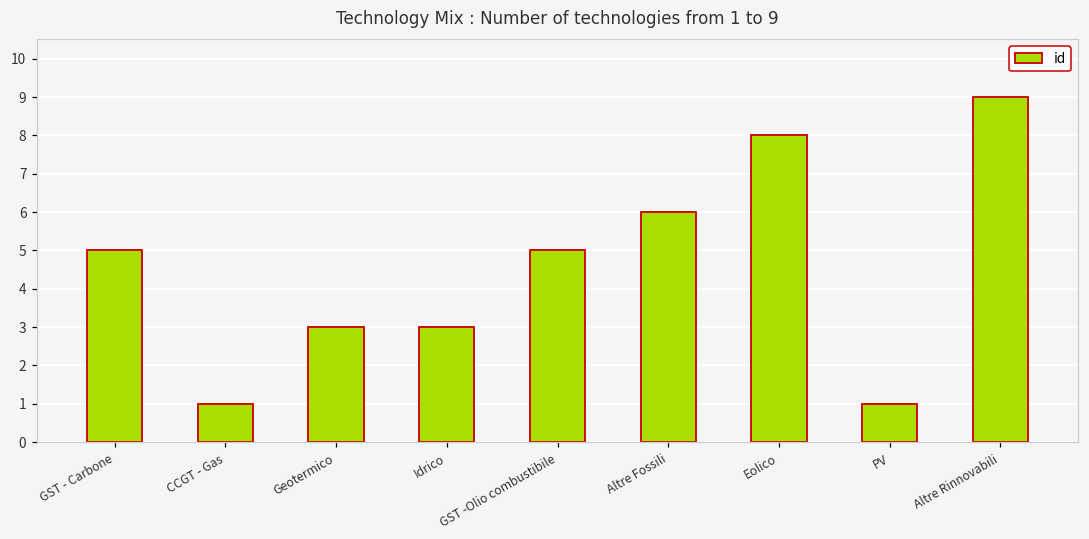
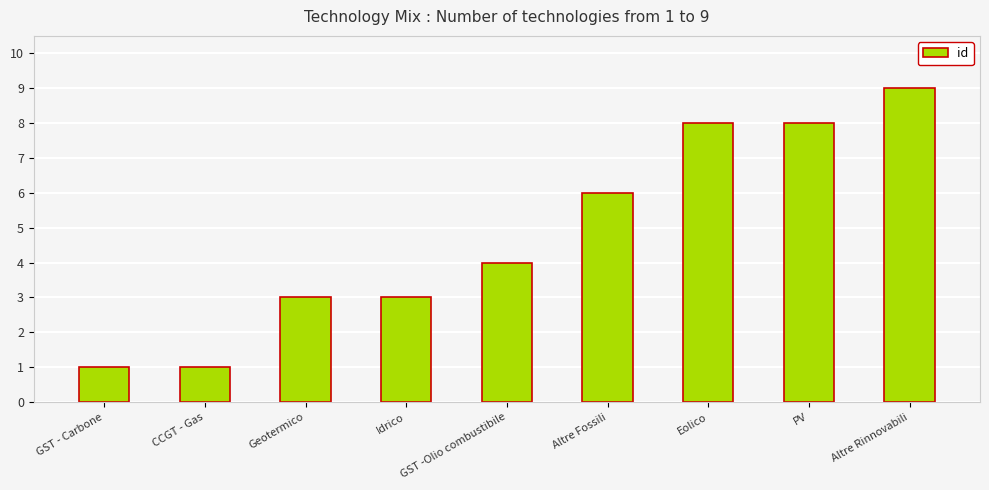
  {
-   "GST - Carbone": 5,
+   "GST - Carbone": 1,
    "CCGT - Gas": 1,
    "Geotermico": 3,
    "Idrico": 3,
-   "GST -Olio combustibile": 5,
+   "GST -Olio combustibile": 4,
    "Altre Fossili": 6,
    "Eolico": 8,
-   "PV": 1,
+   "PV": 8,
    "Altre Rinnovabili": 9
  }
